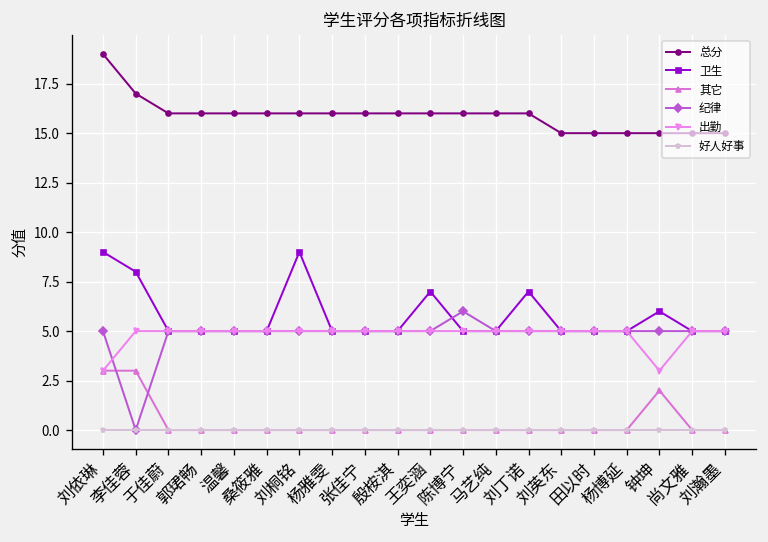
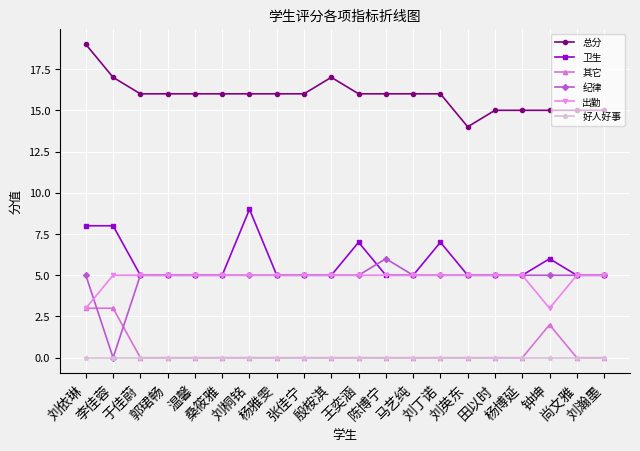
  {
    "总分": {
      "刘依琳": 19,
      "李佳蓉": 17,
      "于佳蔚": 16,
      "郭珺畅": 16,
      "温馨": 16,
      "桑筱雅": 16,
      "刘桐铭": 16,
      "杨雅雯": 16,
      "张佳宁": 16,
-     "殷桉淇": 16,
+     "殷桉淇": 17,
      "王奕涵": 16,
      "陈博宁": 16,
      "马艺纯": 16,
      "刘丁诺": 16,
-     "刘英东": 15,
+     "刘英东": 14,
      "田以时": 15,
      "杨博延": 15,
      "钟坤": 15
    },
    "卫生": {
-     "刘依琳": 9,
+     "刘依琳": 8,
      "李佳蓉": 8,
      "刘桐铭": 9,
      "王奕涵": 7,
      "刘丁诺": 7,
      "钟坤": 6
    },
    "好人好事": {
      "刘依琳": 0,
      "钟坤": 0
    }
  }
